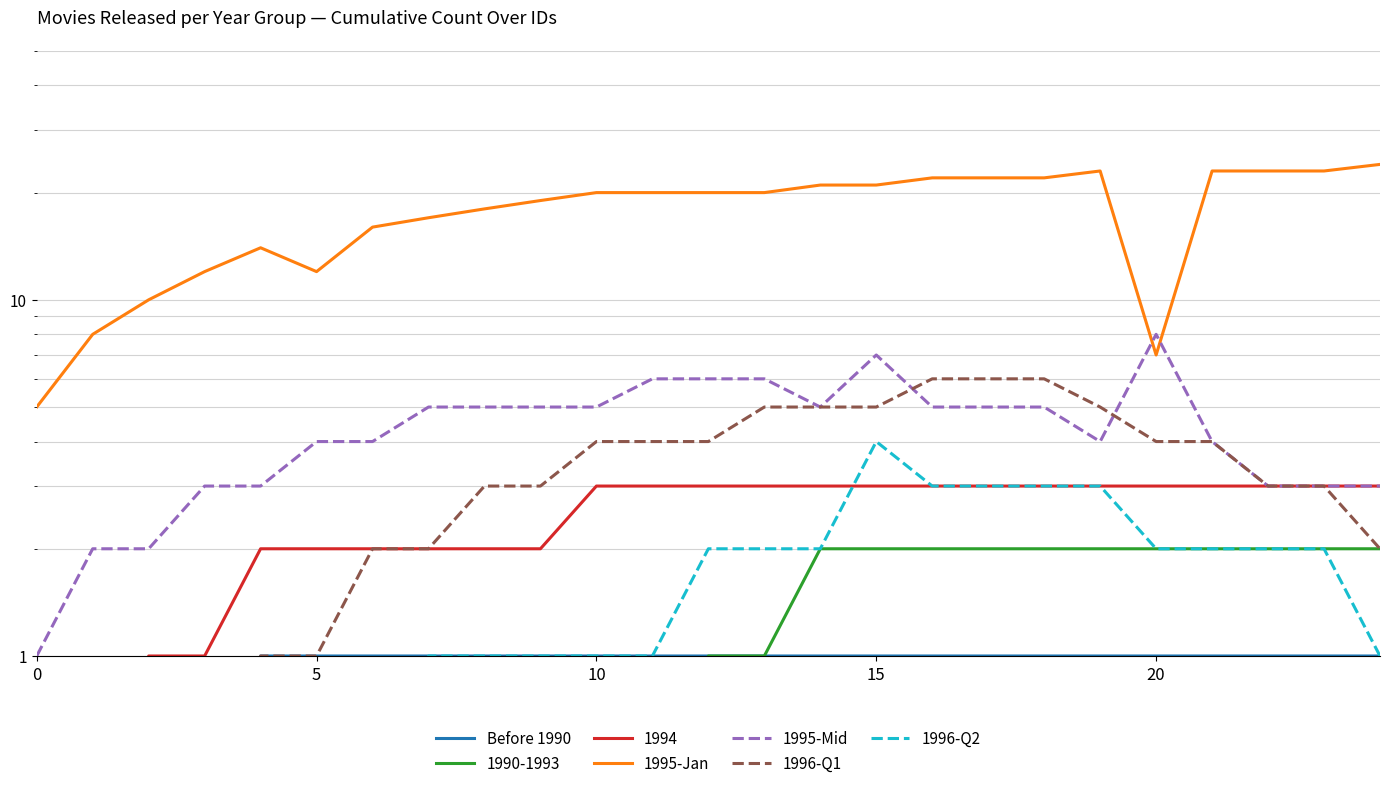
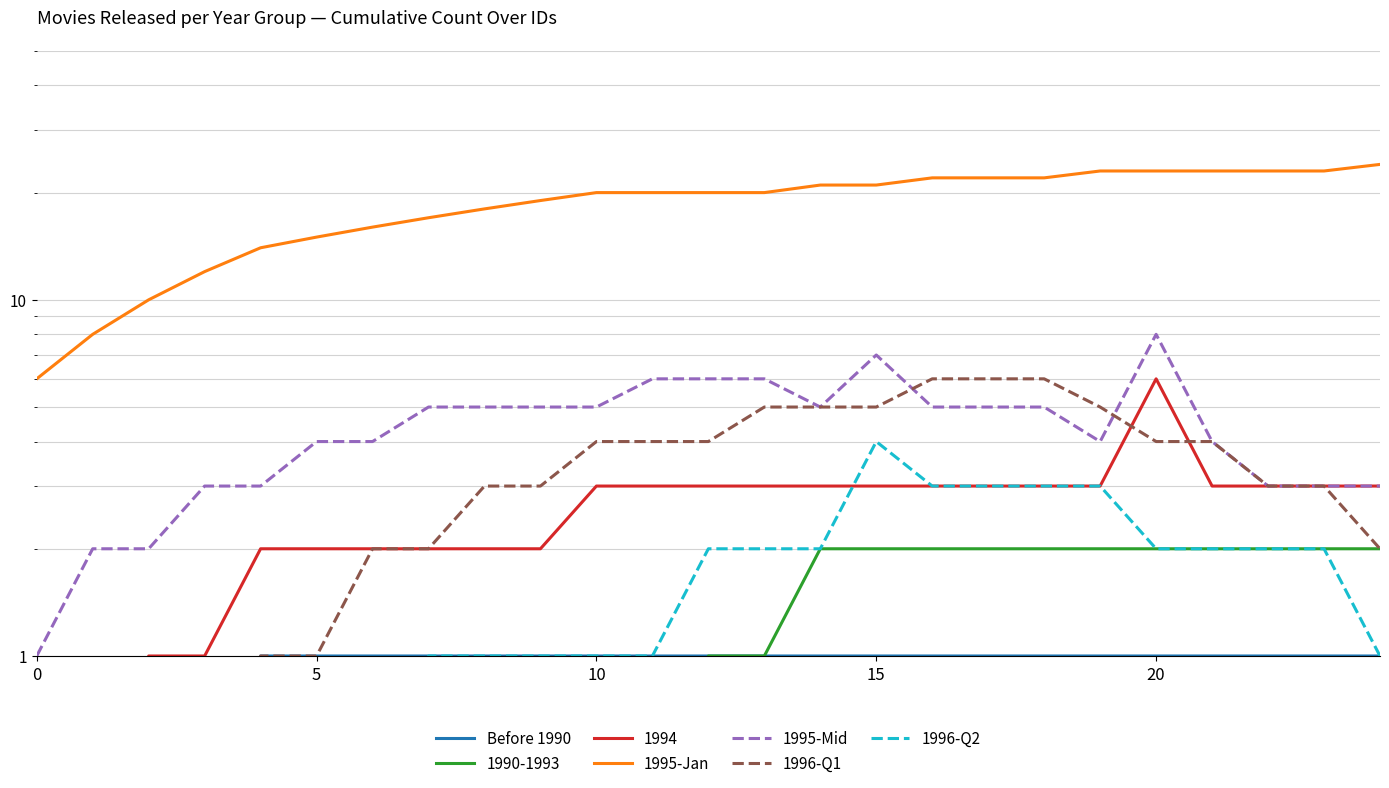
  {
    "Before 1990": {
      "15": 1,
      "20": 1
    },
    "1990-1993": {
      "15": 2
    },
    "1994": {
      "5": 2,
      "10": 3,
      "15": 3,
-     "20": 3
+     "20": 6
    },
    "1995-Jan": {
-     "0": 5,
-     "5": 12,
+     "0": 6,
+     "5": 15,
      "10": 20,
      "15": 21,
-     "20": 7
+     "20": 23
    },
    "1995-Mid": {
      "0": 1,
      "5": 4,
      "10": 5,
      "15": 7,
      "20": 8
    },
    "1996-Q1": {
      "10": 4,
      "15": 5,
      "20": 4
    },
    "1996-Q2": {
      "15": 4
    }
  }
